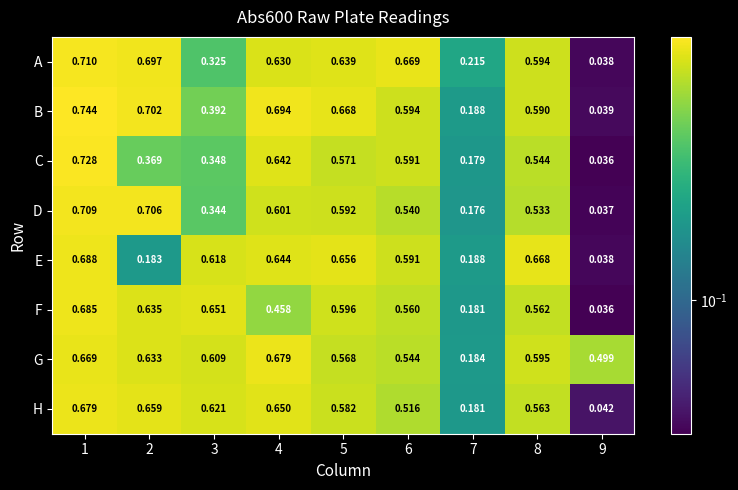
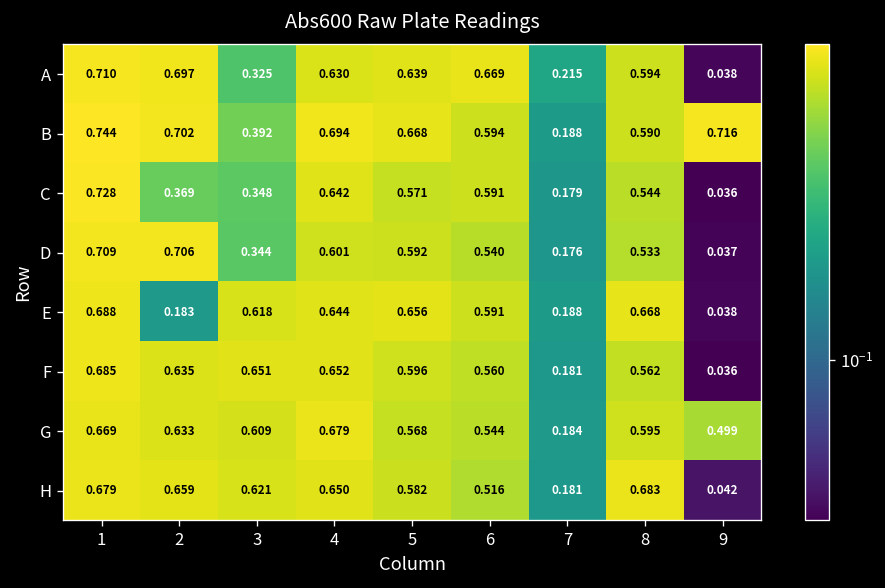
  {
    "A": {
      "1": 0.710,
      "2": 0.697,
      "3": 0.325,
      "4": 0.630,
      "5": 0.639,
      "6": 0.669,
      "7": 0.215,
      "8": 0.594,
      "9": 0.038
    },
    "B": {
      "1": 0.744,
      "2": 0.702,
      "3": 0.392,
      "4": 0.694,
      "5": 0.668,
      "6": 0.594,
      "7": 0.188,
      "8": 0.590,
-     "9": 0.039
+     "9": 0.716
    },
    "C": {
      "1": 0.728,
      "2": 0.369,
      "3": 0.348,
      "4": 0.642,
      "5": 0.571,
      "6": 0.591,
      "7": 0.179,
      "8": 0.544,
      "9": 0.036
    },
    "D": {
      "1": 0.709,
      "2": 0.706,
      "3": 0.344,
      "4": 0.601,
      "5": 0.592,
      "6": 0.540,
      "7": 0.176,
      "8": 0.533,
      "9": 0.037
    },
    "E": {
      "1": 0.688,
      "2": 0.183,
      "3": 0.618,
      "4": 0.644,
      "5": 0.656,
      "6": 0.591,
      "7": 0.188,
      "8": 0.668,
      "9": 0.038
    },
    "F": {
      "1": 0.685,
      "2": 0.635,
      "3": 0.651,
-     "4": 0.458,
+     "4": 0.652,
      "5": 0.596,
      "6": 0.560,
      "7": 0.181,
      "8": 0.562,
      "9": 0.036
    },
    "G": {
      "1": 0.669,
      "2": 0.633,
      "3": 0.609,
      "4": 0.679,
      "5": 0.568,
      "6": 0.544,
      "7": 0.184,
      "8": 0.595,
      "9": 0.499
    },
    "H": {
      "1": 0.679,
      "2": 0.659,
      "3": 0.621,
      "4": 0.650,
      "5": 0.582,
      "6": 0.516,
      "7": 0.181,
-     "8": 0.563,
+     "8": 0.683,
      "9": 0.042
    }
  }
